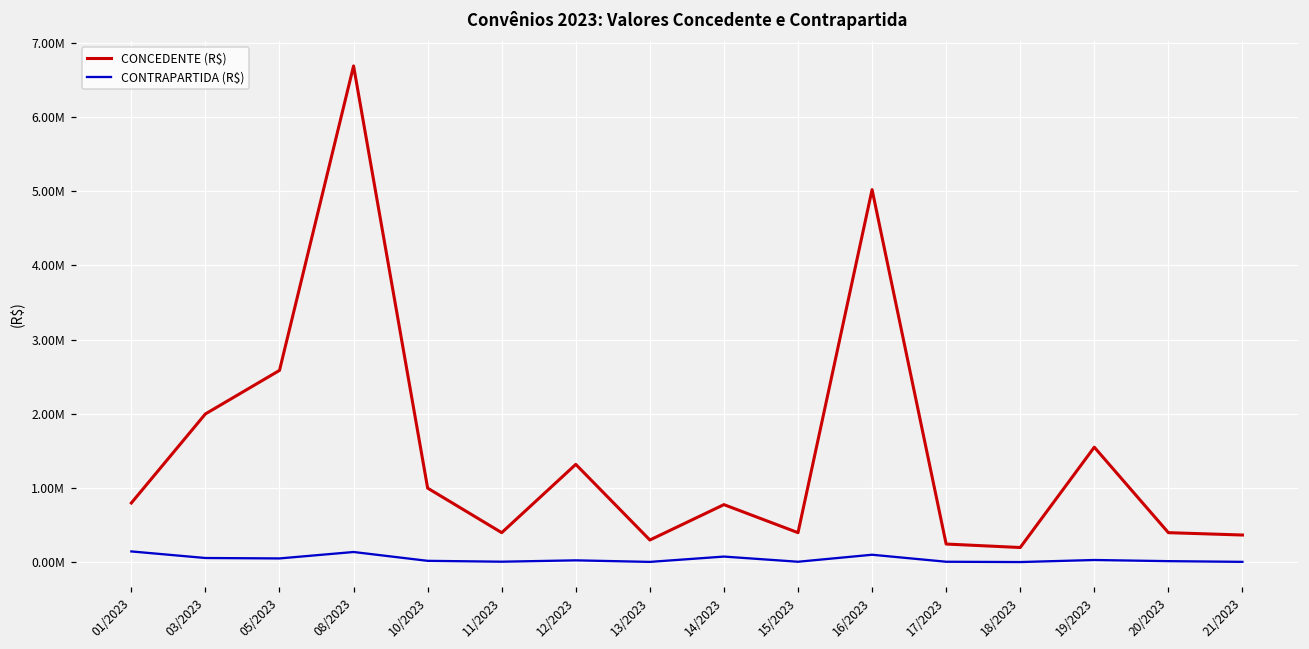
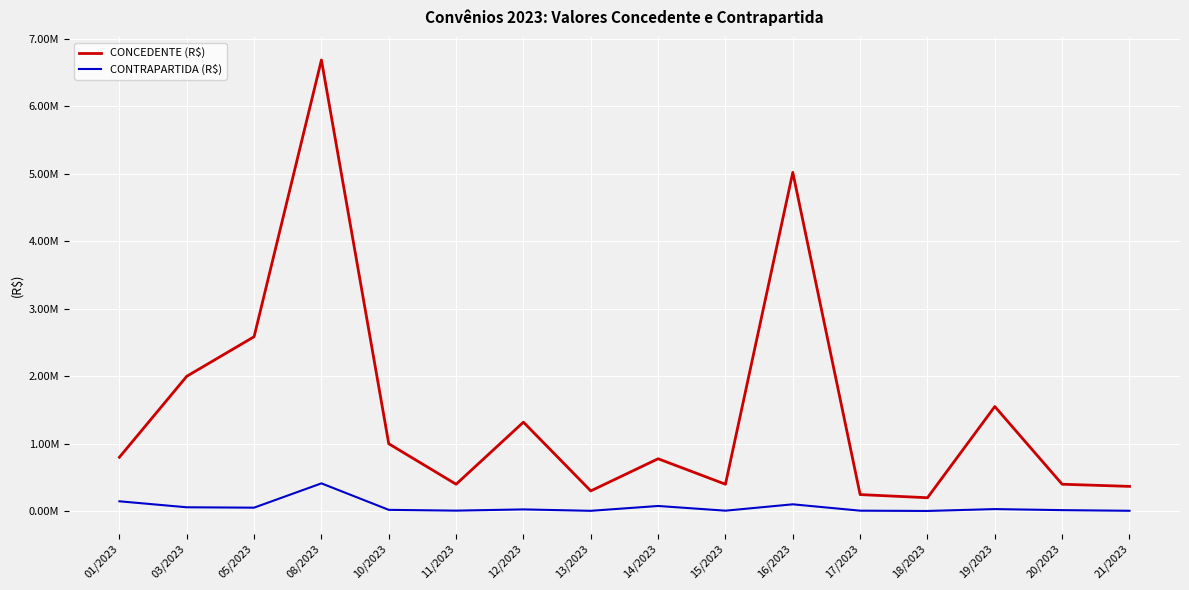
  {
    "CONCEDENTE (R$)": {
      "01/2023": 800000,
      "03/2023": 2000000,
      "05/2023": 2600000,
      "08/2023": 6700000,
      "10/2023": 1000000,
      "11/2023": 400000,
      "12/2023": 1300000,
      "13/2023": 300000,
      "14/2023": 800000,
      "15/2023": 400000,
      "16/2023": 5000000,
      "17/2023": 200000,
      "18/2023": 200000,
      "19/2023": 1600000,
      "20/2023": 400000,
      "21/2023": 400000
    },
    "CONTRAPARTIDA (R$)": {
      "01/2023": 100000,
      "03/2023": 100000,
      "05/2023": 100000,
-     "08/2023": 100000,
+     "08/2023": 400000,
      "10/2023": 0,
      "11/2023": 0,
      "12/2023": 0,
      "13/2023": 0,
      "14/2023": 100000,
      "15/2023": 0,
      "16/2023": 100000,
      "17/2023": 0,
      "18/2023": 0,
      "19/2023": 0,
      "20/2023": 0,
      "21/2023": 0
    }
  }
